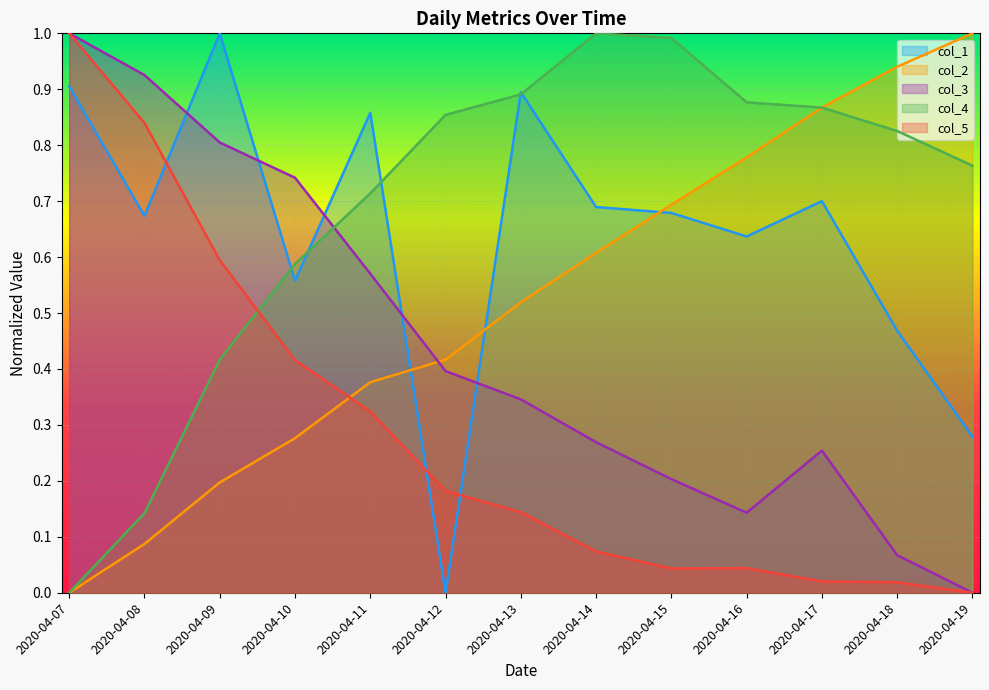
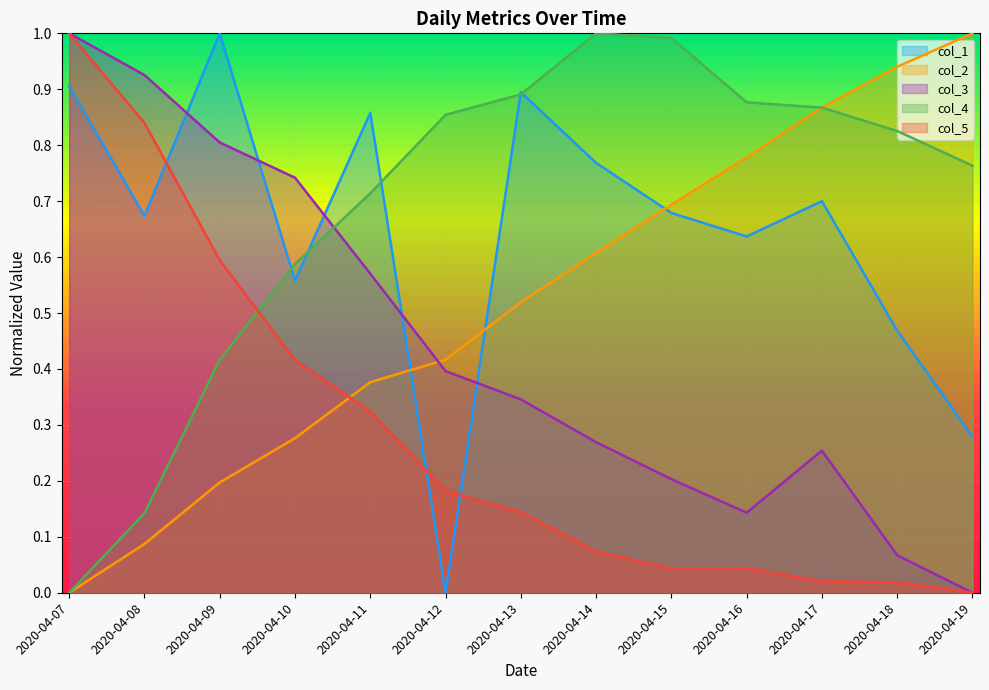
  {
    "col_1": {
      "2020-04-07": 0.91,
      "2020-04-08": 0.67,
      "2020-04-09": 1.00,
      "2020-04-10": 0.56,
      "2020-04-11": 0.86,
      "2020-04-12": 0.00,
-     "2020-04-14": 0.69,
+     "2020-04-14": 0.77,
      "2020-04-15": 0.68,
      "2020-04-16": 0.64,
      "2020-04-17": 0.70,
      "2020-04-18": 0.47,
      "2020-04-19": 0.28
    },
    "col_3": {
      "2020-04-08": 0.93,
      "2020-04-09": 0.80,
      "2020-04-10": 0.74,
      "2020-04-11": 0.57,
      "2020-04-12": 0.40,
      "2020-04-13": 0.35,
      "2020-04-14": 0.27,
      "2020-04-15": 0.20,
      "2020-04-16": 0.14,
      "2020-04-17": 0.25,
      "2020-04-18": 0.07
    },
    "col_4": {
      "2020-04-08": 0.14,
      "2020-04-09": 0.42,
      "2020-04-10": 0.59,
      "2020-04-11": 0.71,
      "2020-04-12": 0.85,
      "2020-04-14": 1.00,
      "2020-04-15": 0.99,
      "2020-04-16": 0.88,
      "2020-04-18": 0.83,
      "2020-04-19": 0.76
    }
  }
